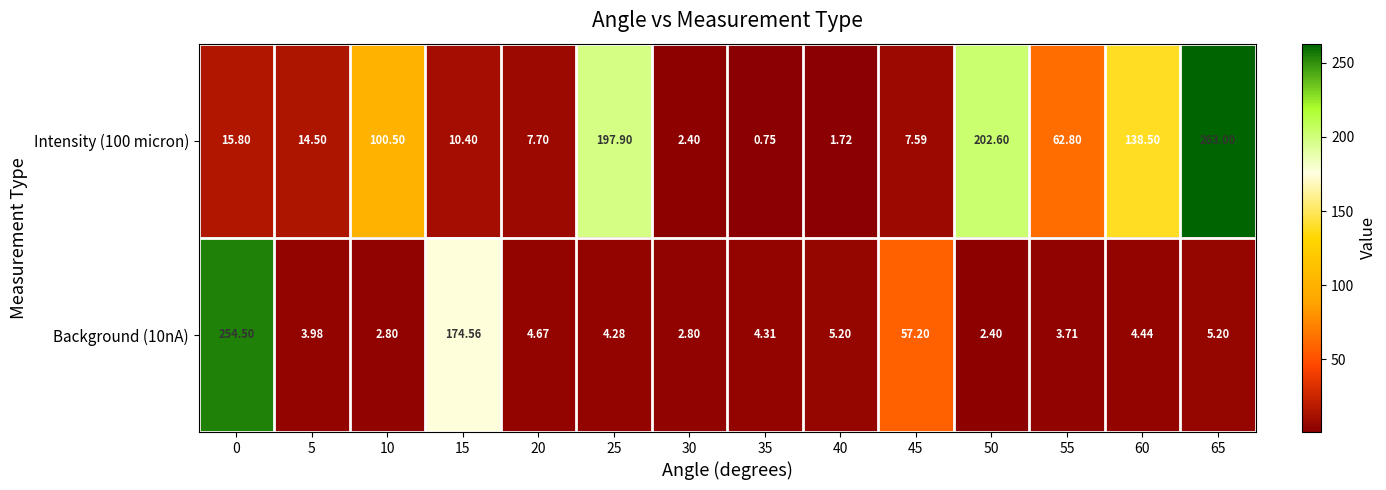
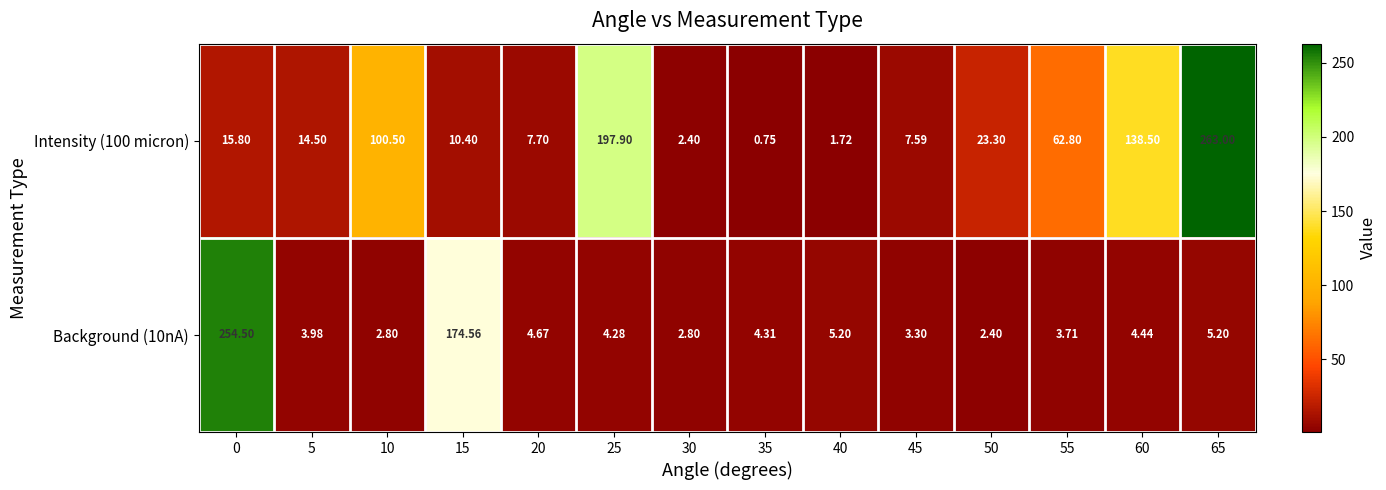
  {
    "Intensity (100 micron)": {
      "0": 15.80,
      "5": 14.50,
      "10": 100.50,
      "15": 10.40,
      "20": 7.70,
      "25": 197.90,
      "30": 2.40,
      "35": 0.75,
      "40": 1.72,
      "45": 7.59,
-     "50": 202.60,
+     "50": 23.30,
      "55": 62.80,
      "60": 138.50,
      "65": 263.00
    },
    "Background (10nA)": {
      "0": 254.50,
      "5": 3.98,
      "10": 2.80,
      "15": 174.56,
      "20": 4.67,
      "25": 4.28,
      "30": 2.80,
      "35": 4.31,
      "40": 5.20,
-     "45": 57.20,
+     "45": 3.30,
      "50": 2.40,
      "55": 3.71,
      "60": 4.44,
      "65": 5.20
    }
  }
